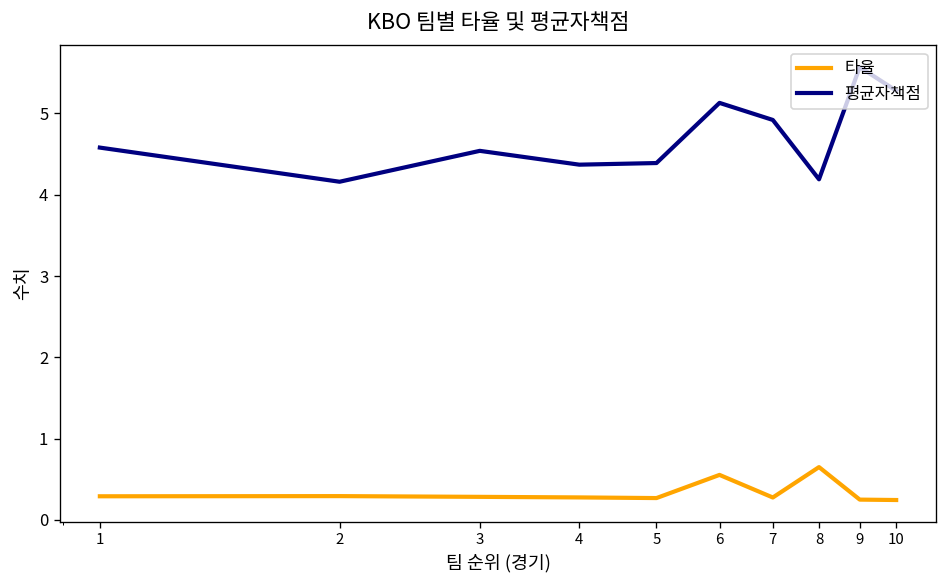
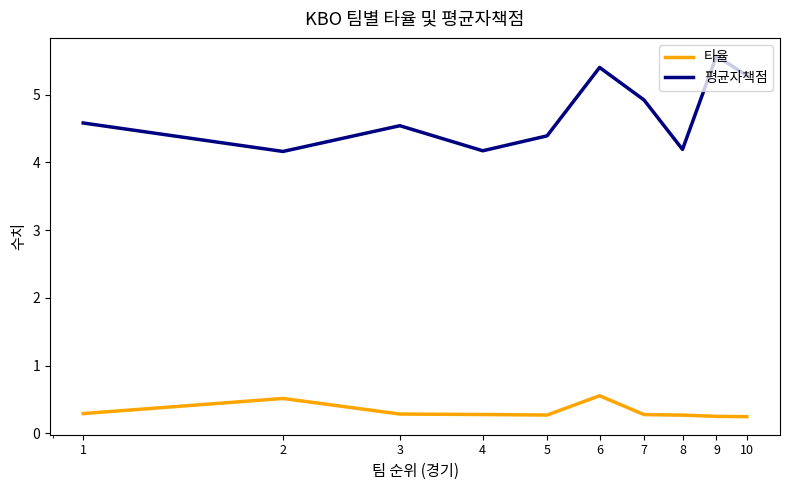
  {
    "타율": {
      "1": 0.3,
-     "2": 0.3,
+     "2": 0.5,
      "3": 0.3,
      "4": 0.3,
      "5": 0.3,
      "6": 0.6,
      "7": 0.3,
-     "8": 0.7,
+     "8": 0.3,
      "9": 0.3,
      "10": 0.2
    },
    "평균자책점": {
      "1": 4.6,
      "2": 4.2,
      "3": 4.5,
-     "4": 4.4,
+     "4": 4.2,
      "5": 4.4,
-     "6": 5.1,
+     "6": 5.4,
      "7": 4.9,
      "8": 4.2
    }
  }
